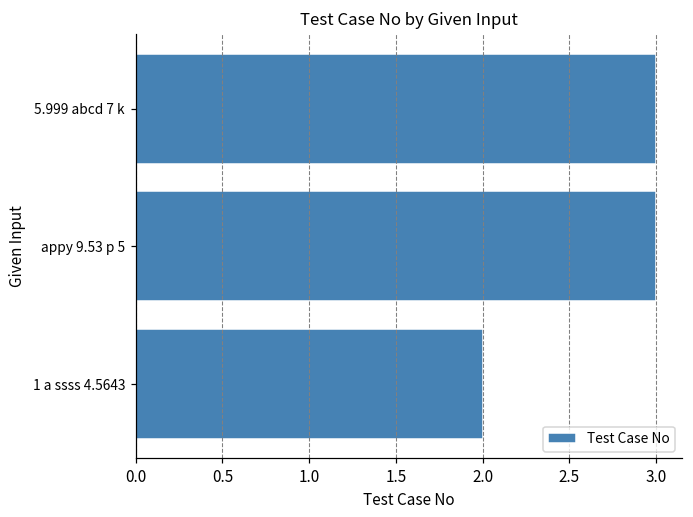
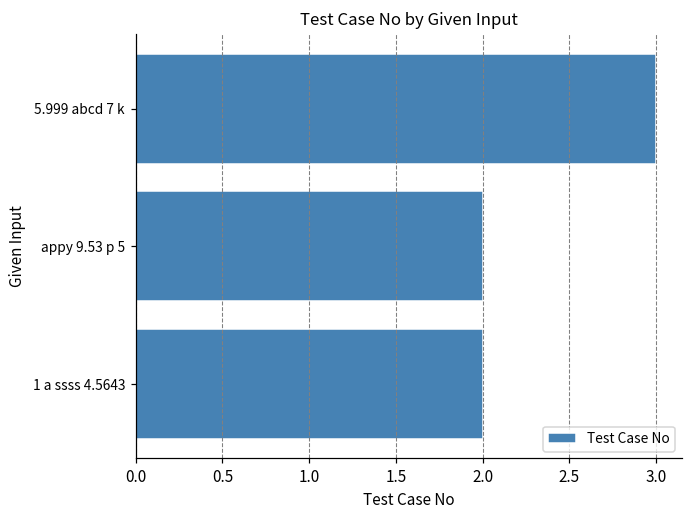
  {
    "5.999 abcd 7 k": 3,
-   "appy 9.53 p 5": 3,
+   "appy 9.53 p 5": 2,
    "1 a ssss 4.5643": 2
  }
